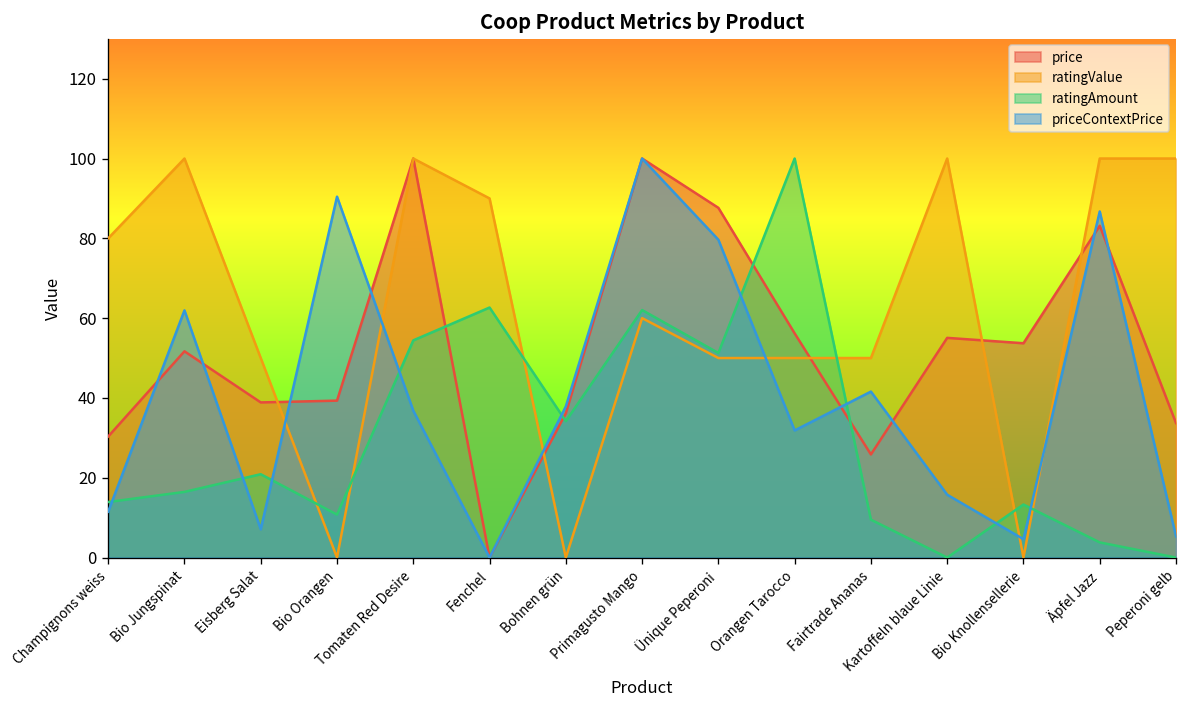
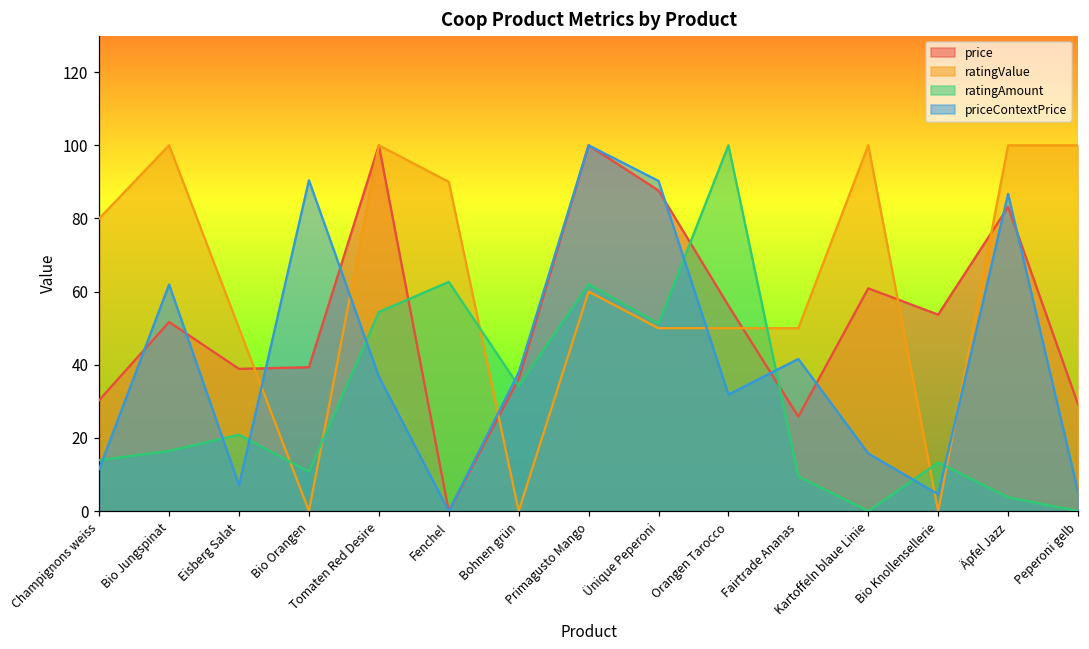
  {
    "price": {
      "Champignons weiss": 30,
      "Bio Jungspinat": 52,
      "Eisberg Salat": 39,
      "Bio Orangen": 39,
      "Bohnen grün": 36,
      "Ünique Peperoni": 88,
      "Orangen Tarocco": 56,
      "Fairtrade Ananas": 26,
-     "Kartoffeln blaue Linie": 55,
+     "Kartoffeln blaue Linie": 61,
      "Bio Knollensellerie": 54,
      "Äpfel Jazz": 83,
-     "Peperoni gelb": 34
+     "Peperoni gelb": 29
    },
    "ratingValue": {
      "Champignons weiss": 80,
      "Bio Jungspinat": 100,
      "Eisberg Salat": 50,
      "Bio Orangen": 0,
      "Fenchel": 90,
      "Bohnen grün": 0,
      "Primagusto Mango": 60,
      "Ünique Peperoni": 50,
      "Orangen Tarocco": 50,
      "Fairtrade Ananas": 50,
      "Kartoffeln blaue Linie": 100,
      "Bio Knollensellerie": 0,
      "Äpfel Jazz": 100,
      "Peperoni gelb": 100
    },
    "ratingAmount": {
      "Champignons weiss": 14,
      "Bio Jungspinat": 16,
      "Eisberg Salat": 21,
      "Bio Orangen": 11,
      "Tomaten Red Desire": 54,
      "Fenchel": 63,
      "Bohnen grün": 34,
      "Primagusto Mango": 62,
      "Ünique Peperoni": 51,
      "Orangen Tarocco": 100,
      "Fairtrade Ananas": 9,
      "Kartoffeln blaue Linie": 0,
      "Bio Knollensellerie": 13,
      "Äpfel Jazz": 4,
      "Peperoni gelb": 0
    },
    "priceContextPrice": {
      "Champignons weiss": 12,
      "Bio Jungspinat": 62,
      "Eisberg Salat": 7,
      "Bio Orangen": 90,
      "Tomaten Red Desire": 37,
      "Bohnen grün": 38,
-     "Ünique Peperoni": 80,
+     "Ünique Peperoni": 90,
      "Orangen Tarocco": 32,
      "Fairtrade Ananas": 42,
      "Kartoffeln blaue Linie": 16,
      "Bio Knollensellerie": 5,
      "Äpfel Jazz": 87,
      "Peperoni gelb": 5
    }
  }
